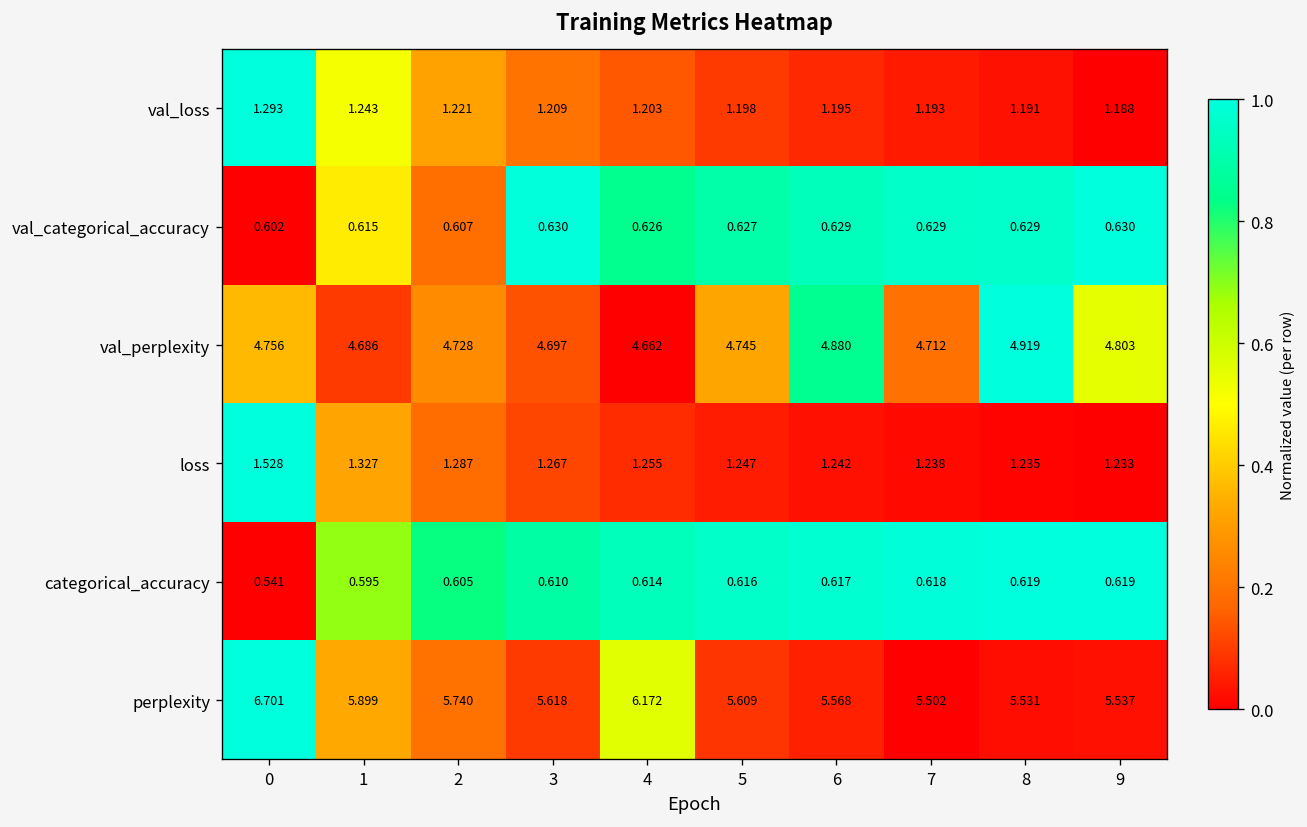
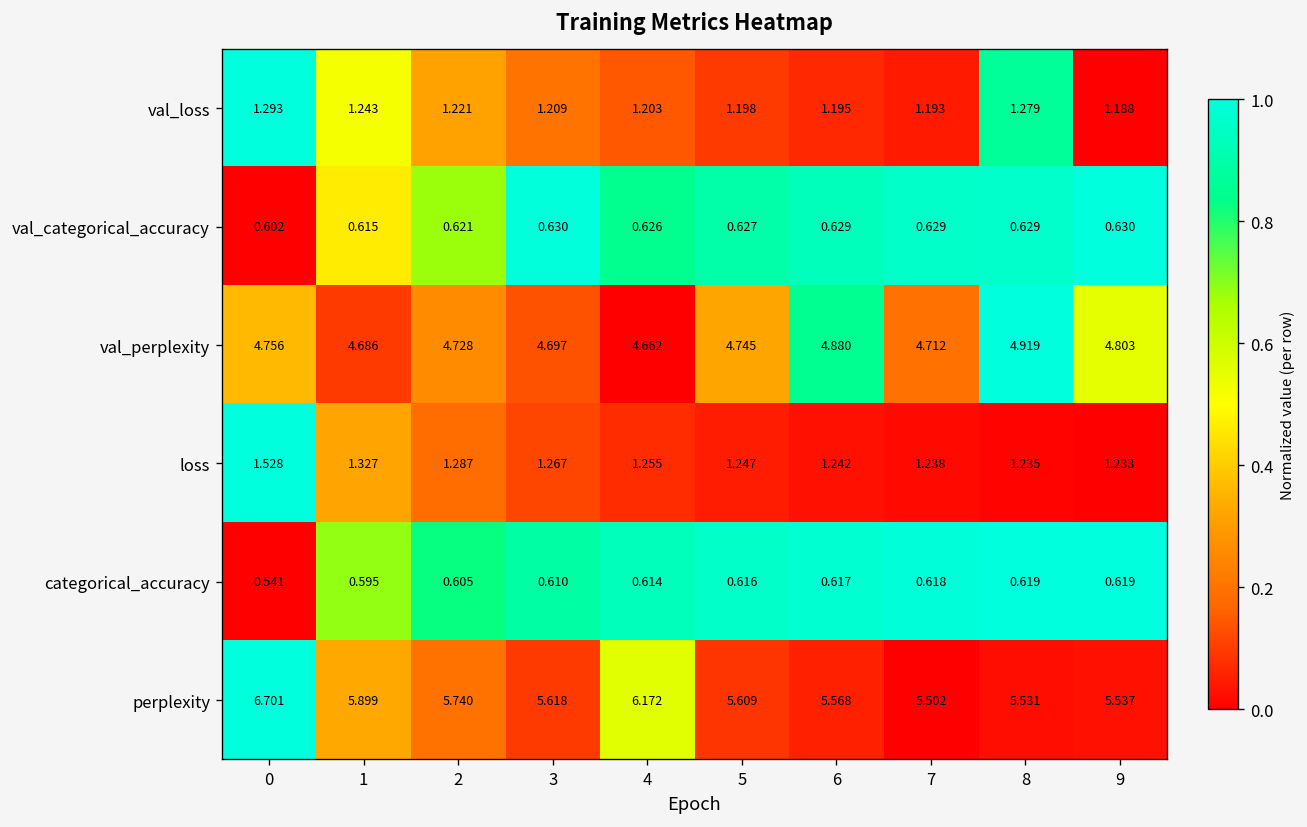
  {
    "val_loss": {
      "0": 1.293,
      "1": 1.243,
      "2": 1.221,
      "3": 1.209,
      "4": 1.203,
      "5": 1.198,
      "6": 1.195,
      "7": 1.193,
-     "8": 1.191,
+     "8": 1.279,
      "9": 1.188
    },
    "val_categorical_accuracy": {
      "0": 0.602,
      "1": 0.615,
-     "2": 0.607,
+     "2": 0.621,
      "3": 0.630,
      "4": 0.626,
      "5": 0.627,
      "6": 0.629,
      "7": 0.629,
      "8": 0.629,
      "9": 0.630
    },
    "val_perplexity": {
      "0": 4.756,
      "1": 4.686,
      "2": 4.728,
      "3": 4.697,
      "4": 4.662,
      "5": 4.745,
      "6": 4.880,
      "7": 4.712,
      "8": 4.919,
      "9": 4.803
    },
    "loss": {
      "0": 1.528,
      "1": 1.327,
      "2": 1.287,
      "3": 1.267,
      "4": 1.255,
      "5": 1.247,
      "6": 1.242,
      "7": 1.238,
      "8": 1.235,
      "9": 1.233
    },
    "categorical_accuracy": {
      "0": 0.541,
      "1": 0.595,
      "2": 0.605,
      "3": 0.610,
      "4": 0.614,
      "5": 0.616,
      "6": 0.617,
      "7": 0.618,
      "8": 0.619,
      "9": 0.619
    },
    "perplexity": {
      "0": 6.701,
      "1": 5.899,
      "2": 5.740,
      "3": 5.618,
      "4": 6.172,
      "5": 5.609,
      "6": 5.568,
      "7": 5.502,
      "8": 5.531,
      "9": 5.537
    }
  }
